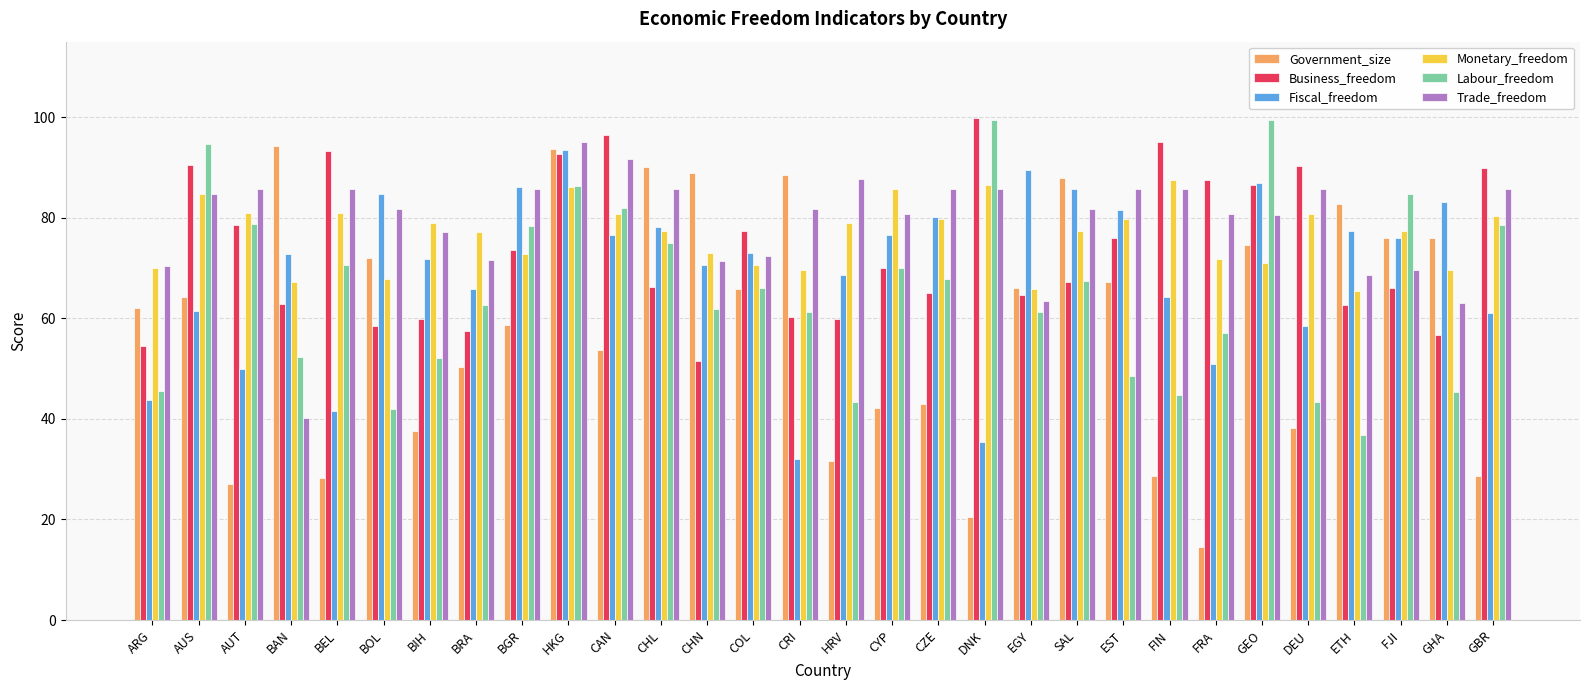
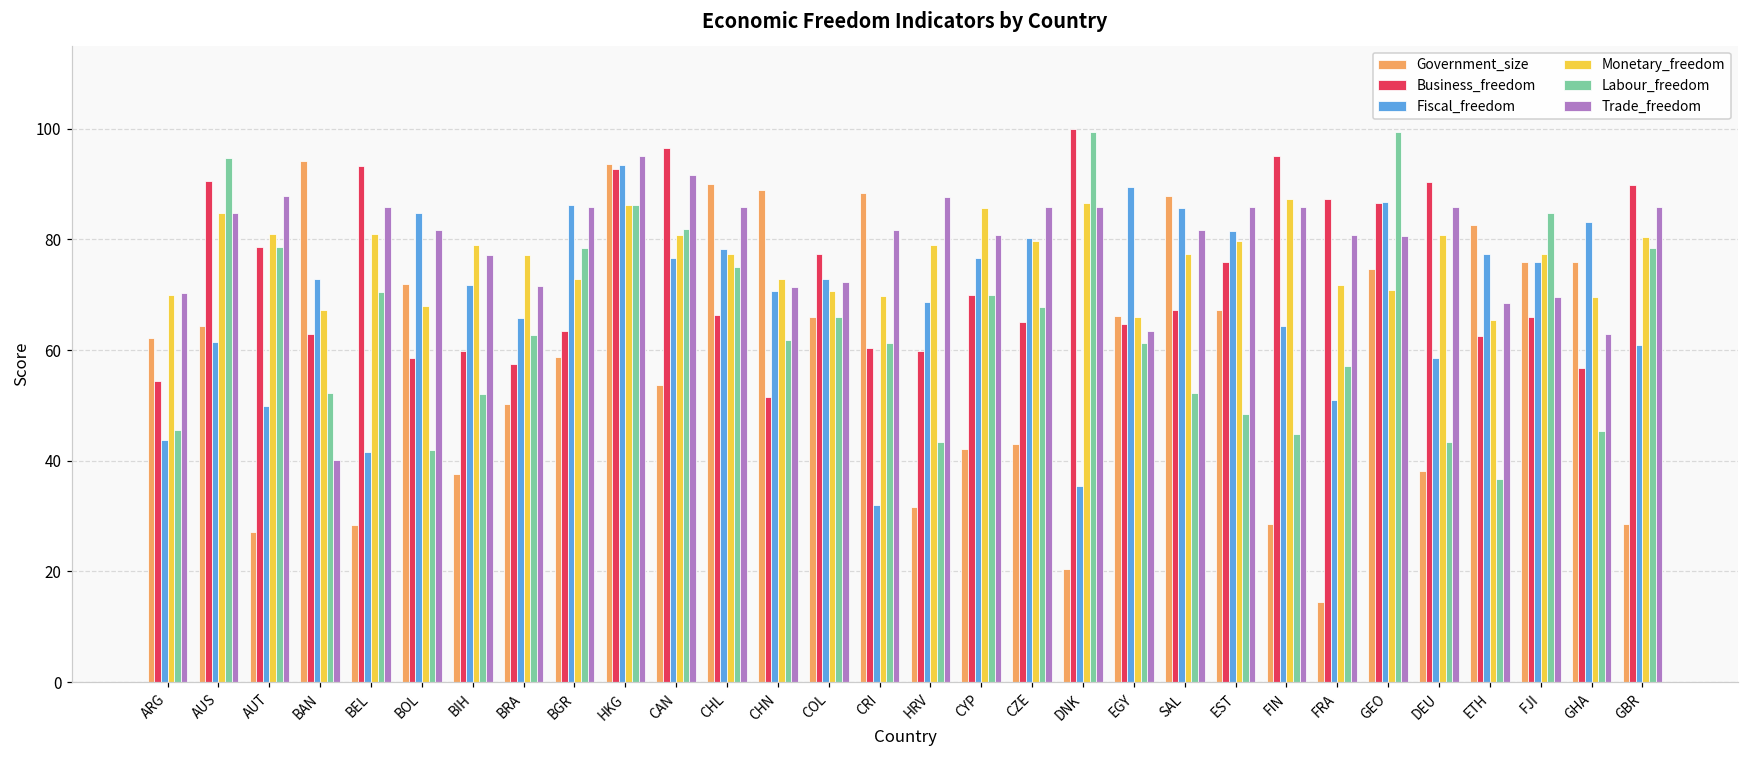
  {
    "Business_freedom": {
      "ARG": 54,
      "AUS": 91,
      "AUT": 79,
      "BAN": 63,
      "BEL": 93,
      "BOL": 59,
      "BIH": 60,
      "BRA": 58,
-     "BGR": 74,
+     "BGR": 63,
      "HKG": 93,
      "CAN": 97,
      "CHL": 66,
      "CHN": 52,
      "COL": 77,
      "CRI": 60,
      "HRV": 60,
      "CYP": 70,
      "CZE": 65,
      "DNK": 100,
      "EGY": 65,
      "SAL": 67,
      "EST": 76,
      "FIN": 95,
      "FRA": 87,
      "GEO": 87,
      "DEU": 90,
      "ETH": 63,
      "FJI": 66,
      "GHA": 57,
      "GBR": 90
    },
    "Fiscal_freedom": {
      "ARG": 44,
      "AUS": 61,
      "AUT": 50,
      "BAN": 73,
      "BEL": 42,
      "BOL": 85,
      "BIH": 72,
      "BRA": 66,
      "BGR": 86,
      "HKG": 93,
      "CAN": 77,
      "CHL": 78,
      "CHN": 71,
      "COL": 73,
      "CRI": 32,
      "HRV": 69,
      "CYP": 77,
      "CZE": 80,
      "DNK": 35,
      "EGY": 90,
      "SAL": 86,
      "EST": 82,
      "FIN": 64,
      "FRA": 51,
      "GEO": 87,
      "DEU": 59,
      "ETH": 77,
      "FJI": 76,
      "GHA": 83,
      "GBR": 61
    },
    "Labour_freedom": {
      "ARG": 46,
      "AUS": 95,
      "AUT": 79,
      "BAN": 52,
      "BEL": 71,
      "BOL": 42,
      "BIH": 52,
      "BRA": 63,
      "BGR": 78,
      "HKG": 86,
      "CAN": 82,
      "CHL": 75,
      "CHN": 62,
      "COL": 66,
      "CRI": 61,
      "HRV": 43,
      "CYP": 70,
      "CZE": 68,
      "DNK": 99,
      "EGY": 61,
-     "SAL": 68,
+     "SAL": 52,
      "EST": 49,
      "FIN": 45,
      "FRA": 57,
      "GEO": 99,
      "DEU": 43,
      "ETH": 37,
      "FJI": 85,
      "GHA": 45,
      "GBR": 79
    },
    "Trade_freedom": {
      "ARG": 70,
      "AUS": 85,
-     "AUT": 86,
+     "AUT": 88,
      "BAN": 40,
      "BEL": 86,
      "BOL": 82,
      "BIH": 77,
      "BRA": 72,
      "BGR": 86,
      "HKG": 95,
      "CAN": 92,
      "CHL": 86,
      "CHN": 71,
      "COL": 72,
      "CRI": 82,
      "HRV": 88,
      "CYP": 81,
      "CZE": 86,
      "DNK": 86,
      "EGY": 63,
      "SAL": 82,
      "EST": 86,
      "FIN": 86,
      "FRA": 81,
      "GEO": 81,
      "DEU": 86,
      "ETH": 69,
      "FJI": 70,
      "GHA": 63,
      "GBR": 86
    }
  }
